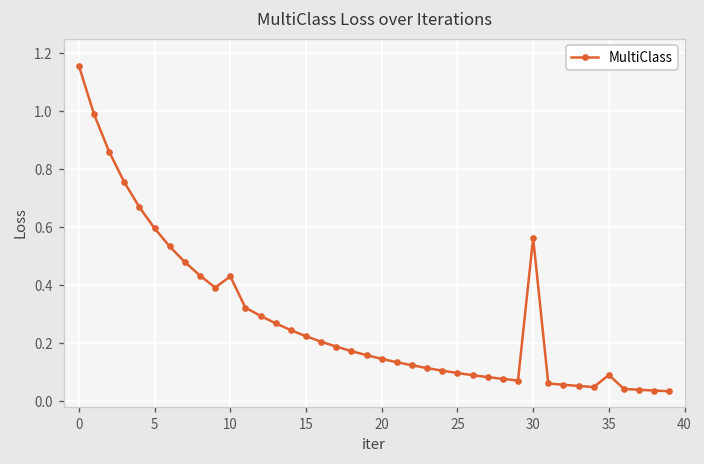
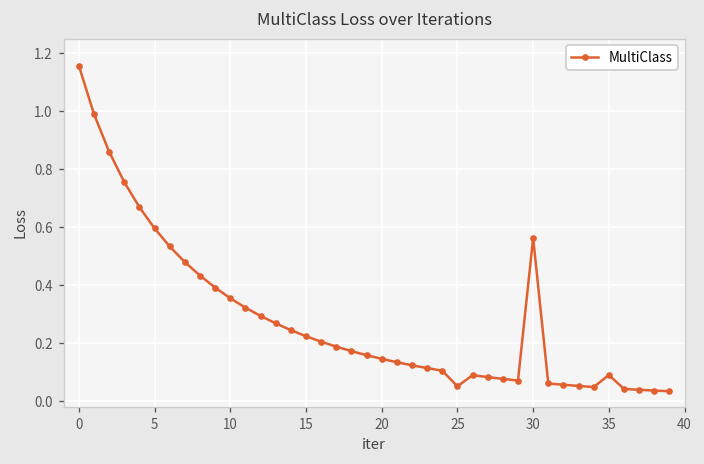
  {
    "0": 1.16,
    "5": 0.60,
-   "10": 0.43,
+   "10": 0.35,
    "15": 0.22,
    "20": 0.15,
-   "25": 0.10,
+   "25": 0.05,
    "30": 0.56,
    "35": 0.09
  }
